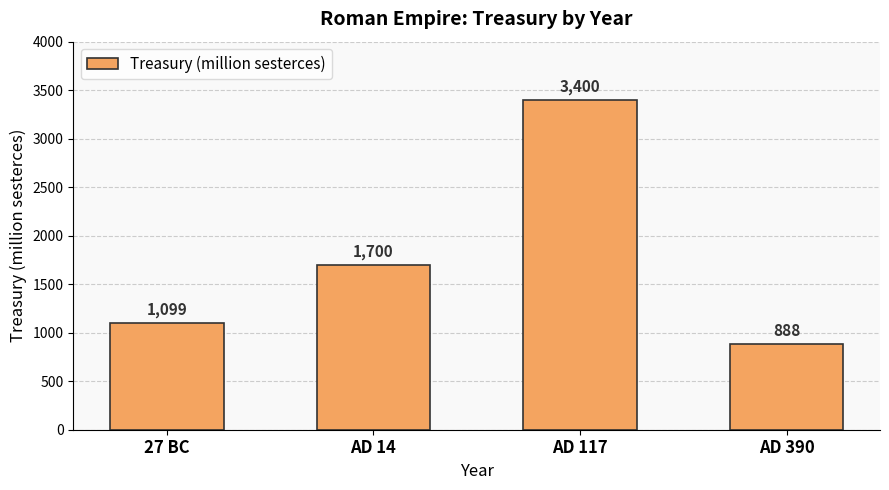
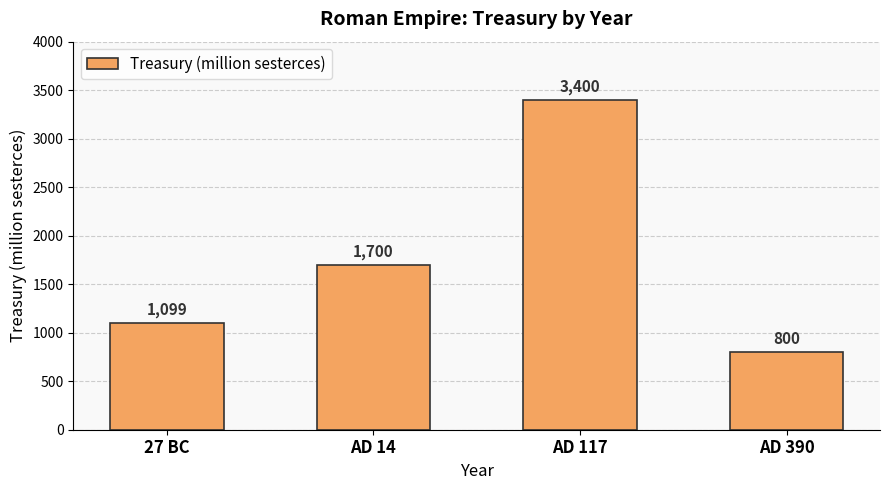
  {
    "27 BC": "1,099",
    "AD 14": "1,700",
    "AD 117": "3,400",
-   "AD 390": "888"
+   "AD 390": "800"
  }
